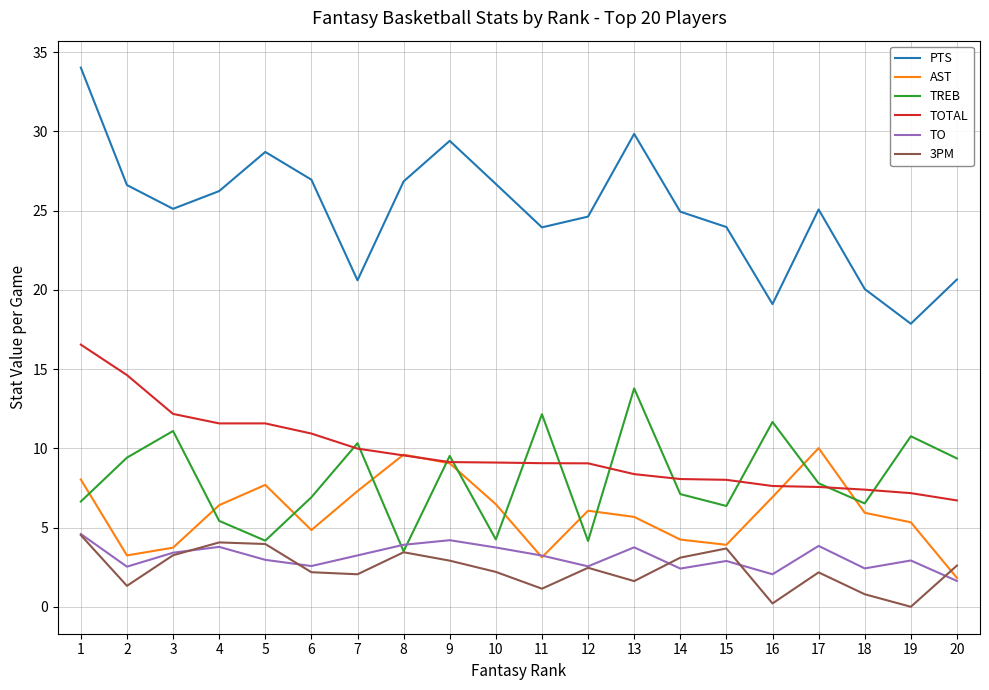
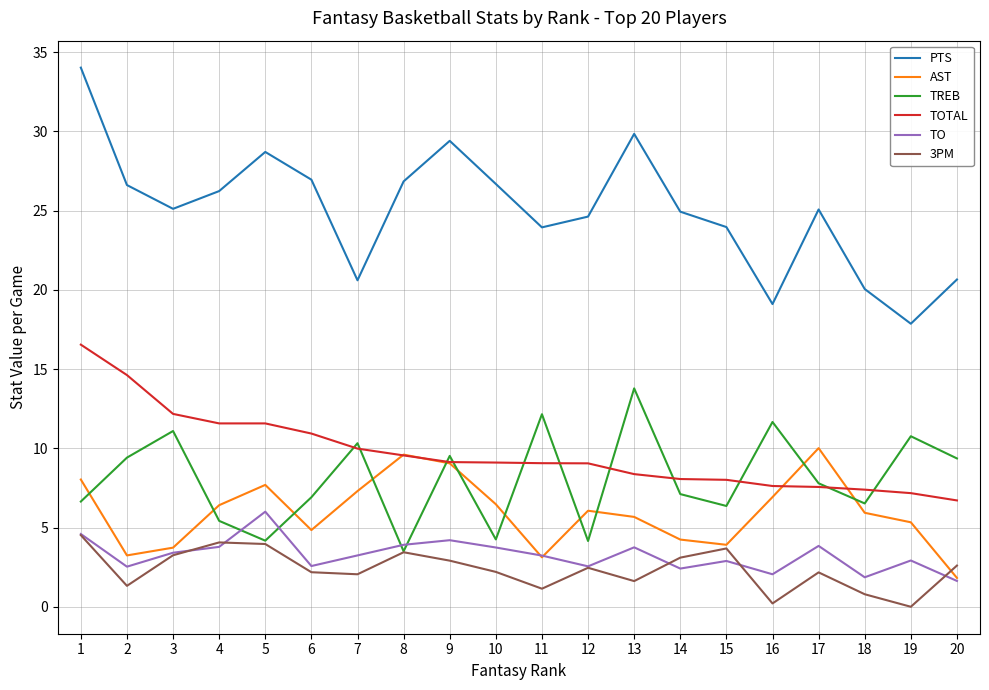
  {
    "PTS": {
      "1": 34.0,
      "2": 26.6,
      "3": 25.1,
      "4": 26.2,
      "5": 28.7,
      "6": 27.0,
      "7": 20.6,
      "8": 26.8,
      "9": 29.4,
      "10": 26.7,
      "11": 23.9,
      "12": 24.6,
      "13": 29.8,
      "14": 24.9,
      "15": 24.0,
      "16": 19.1,
      "17": 25.1,
      "18": 20.1,
      "19": 17.9,
      "20": 20.7
    },
    "AST": {
      "1": 8.0,
      "2": 3.2,
      "3": 3.7,
      "4": 6.4,
      "5": 7.7,
      "6": 4.8,
      "7": 7.3,
      "10": 6.5,
      "12": 6.1,
      "13": 5.7,
      "14": 4.2,
      "15": 3.9,
      "16": 6.9,
      "17": 10.0,
      "18": 5.9,
      "19": 5.3,
      "20": 1.8
    },
    "TREB": {
      "1": 6.6,
      "2": 9.4,
      "3": 11.1,
      "4": 5.4,
      "5": 4.2,
      "6": 6.9,
      "7": 10.3,
      "9": 9.5,
      "10": 4.3,
      "11": 12.2,
      "12": 4.2,
      "13": 13.8,
      "14": 7.1,
      "15": 6.4,
      "16": 11.7,
      "17": 7.8,
      "18": 6.5,
      "19": 10.8,
      "20": 9.4
    },
    "TOTAL": {
      "1": 16.5,
      "2": 14.6,
      "3": 12.2,
      "4": 11.6,
      "5": 11.6,
      "6": 10.9,
      "7": 10.0,
      "10": 9.1,
      "11": 9.1,
      "12": 9.1,
      "13": 8.4,
      "14": 8.1,
      "15": 8.0,
      "16": 7.6,
      "17": 7.6,
      "18": 7.4,
      "19": 7.2,
      "20": 6.7
    },
    "TO": {
      "2": 2.5,
      "3": 3.4,
      "4": 3.8,
-     "5": 3.0,
+     "5": 6.0,
      "6": 2.6,
      "7": 3.2,
      "8": 3.9,
      "9": 4.2,
      "10": 3.7,
      "13": 3.8,
      "14": 2.4,
      "15": 2.9,
      "16": 2.1,
      "17": 3.8,
-     "18": 2.4,
+     "18": 1.9,
      "19": 2.9,
      "20": 1.6
    },
    "3PM": {
      "2": 1.3,
      "3": 3.3,
      "4": 4.1,
      "5": 4.0,
      "6": 2.2,
      "7": 2.1,
      "9": 2.9,
      "10": 2.2,
      "11": 1.1,
      "13": 1.6,
      "14": 3.1,
      "15": 3.7,
      "16": 0.2,
      "17": 2.2,
      "18": 0.8,
      "19": 0.0,
      "20": 2.6
    }
  }
